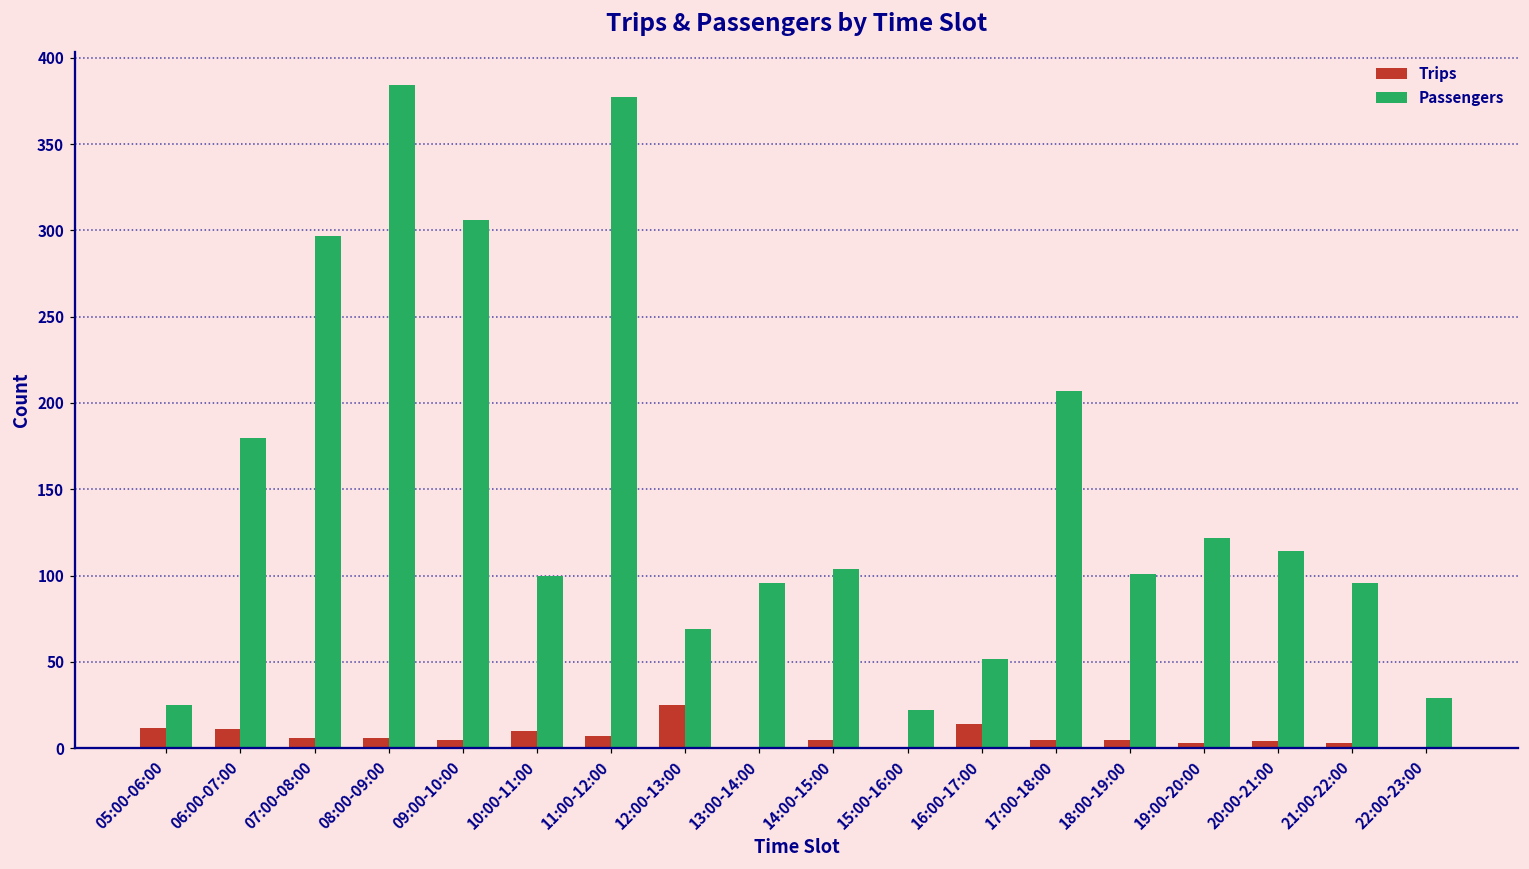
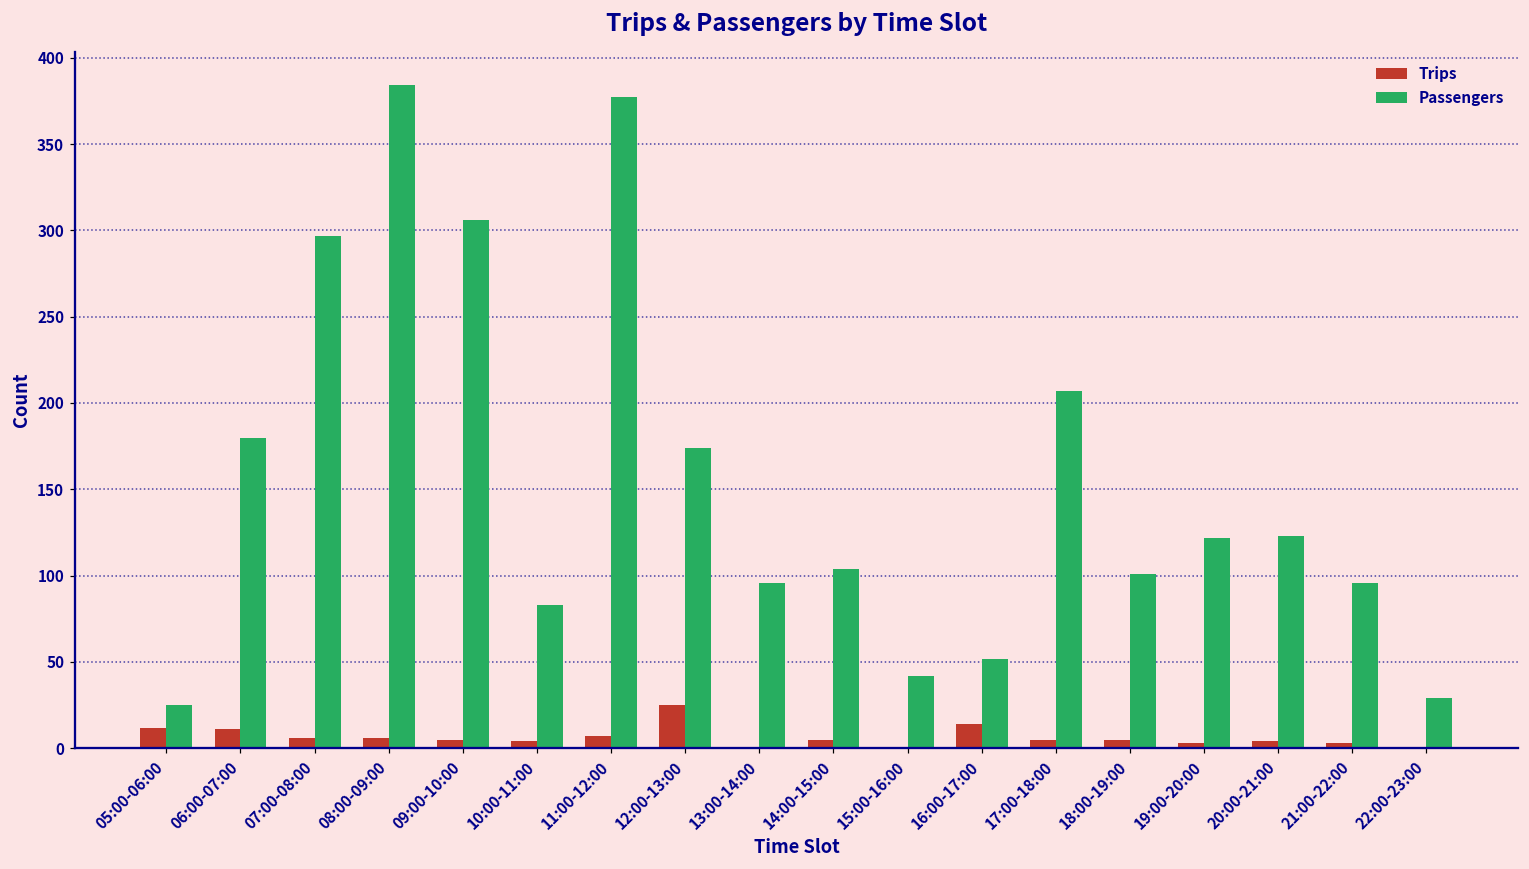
  {
    "Trips": {
      "05:00-06:00": 12,
      "06:00-07:00": 11,
      "07:00-08:00": 6,
      "08:00-09:00": 6,
      "09:00-10:00": 5,
-     "10:00-11:00": 10,
+     "10:00-11:00": 4,
      "11:00-12:00": 7,
      "12:00-13:00": 25,
      "14:00-15:00": 5,
      "15:00-16:00": 0,
      "16:00-17:00": 14,
      "17:00-18:00": 5,
      "18:00-19:00": 5,
      "19:00-20:00": 3,
      "20:00-21:00": 4,
      "21:00-22:00": 3,
      "22:00-23:00": 0
    },
    "Passengers": {
      "05:00-06:00": 25,
      "06:00-07:00": 180,
      "07:00-08:00": 297,
      "08:00-09:00": 384,
      "09:00-10:00": 306,
-     "10:00-11:00": 100,
+     "10:00-11:00": 83,
      "11:00-12:00": 377,
-     "12:00-13:00": 69,
+     "12:00-13:00": 174,
      "13:00-14:00": 96,
      "14:00-15:00": 104,
-     "15:00-16:00": 22,
+     "15:00-16:00": 42,
      "16:00-17:00": 52,
      "17:00-18:00": 207,
      "18:00-19:00": 101,
      "19:00-20:00": 122,
-     "20:00-21:00": 114,
+     "20:00-21:00": 123,
      "21:00-22:00": 96,
      "22:00-23:00": 29
    }
  }
